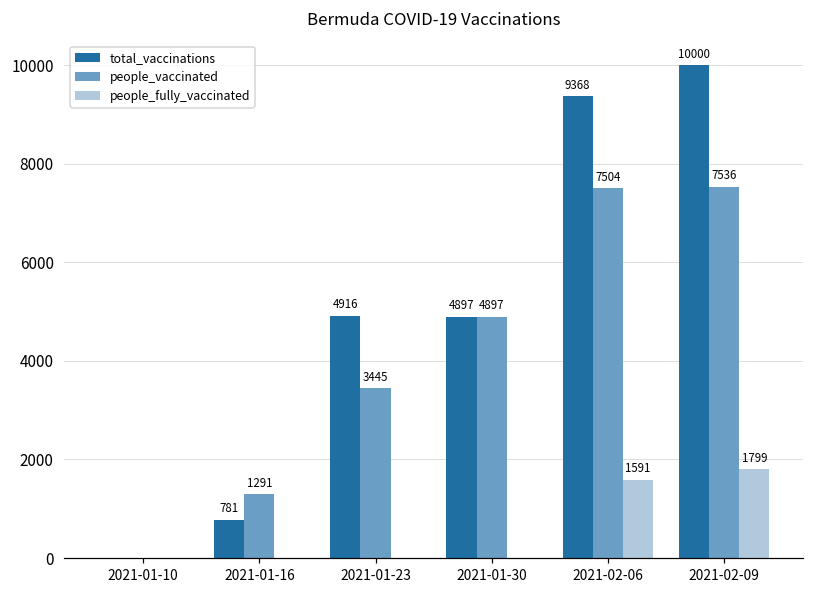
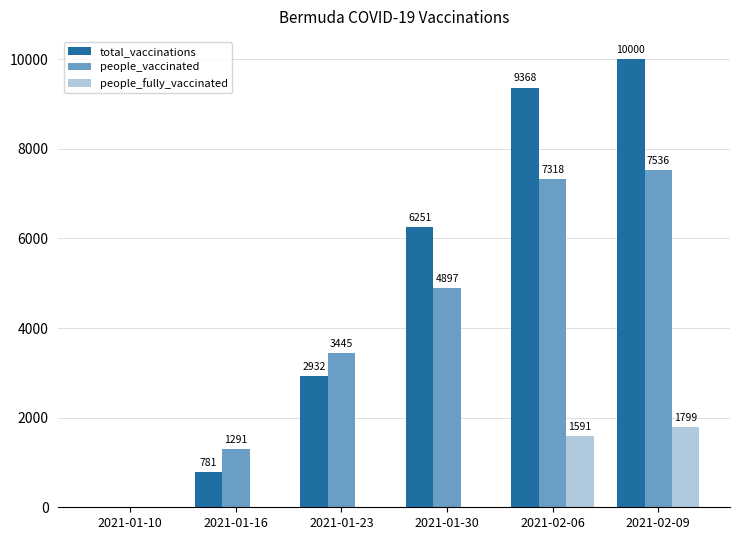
  {
    "total_vaccinations": {
      "2021-01-16": 781,
-     "2021-01-23": 4916,
-     "2021-01-30": 4897,
+     "2021-01-23": 2932,
+     "2021-01-30": 6251,
      "2021-02-06": 9368,
      "2021-02-09": 10000
    },
    "people_vaccinated": {
      "2021-01-16": 1291,
      "2021-01-23": 3445,
      "2021-01-30": 4897,
-     "2021-02-06": 7504,
+     "2021-02-06": 7318,
      "2021-02-09": 7536
    },
    "people_fully_vaccinated": {
      "2021-02-06": 1591,
      "2021-02-09": 1799
    }
  }
